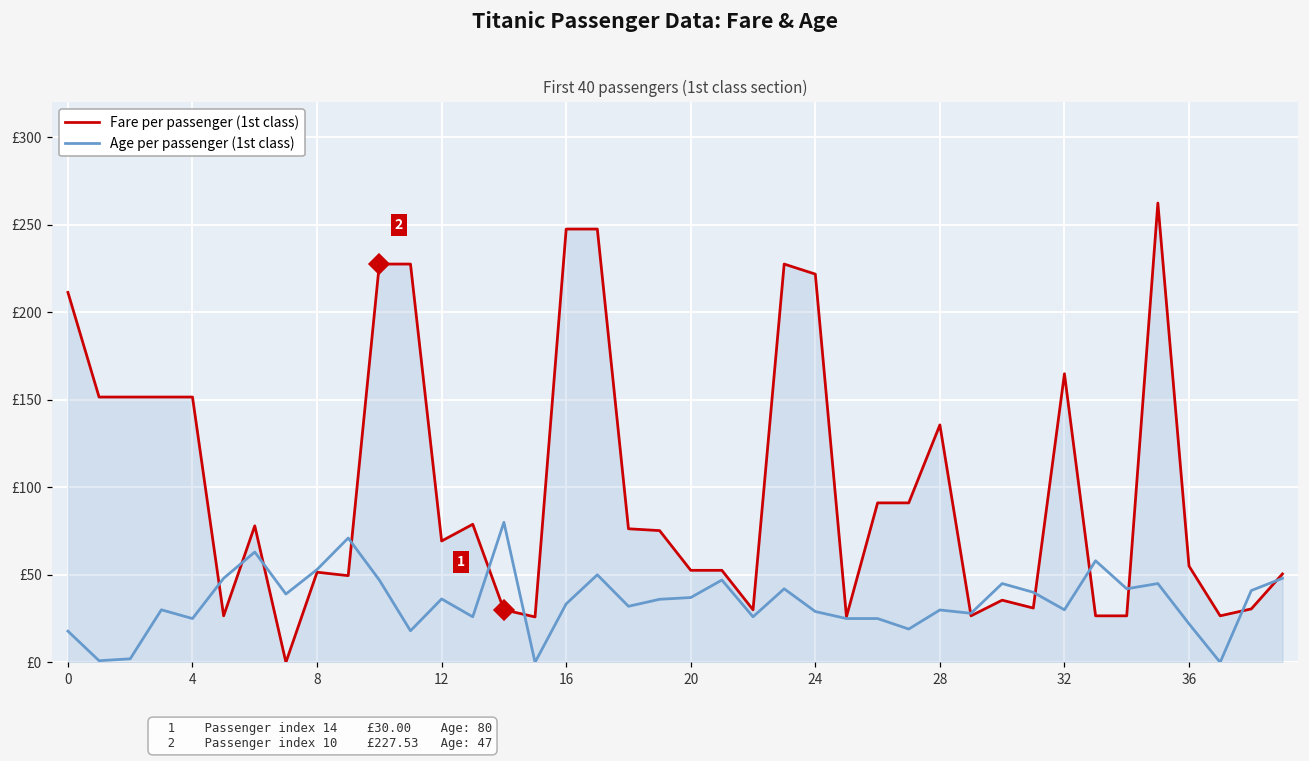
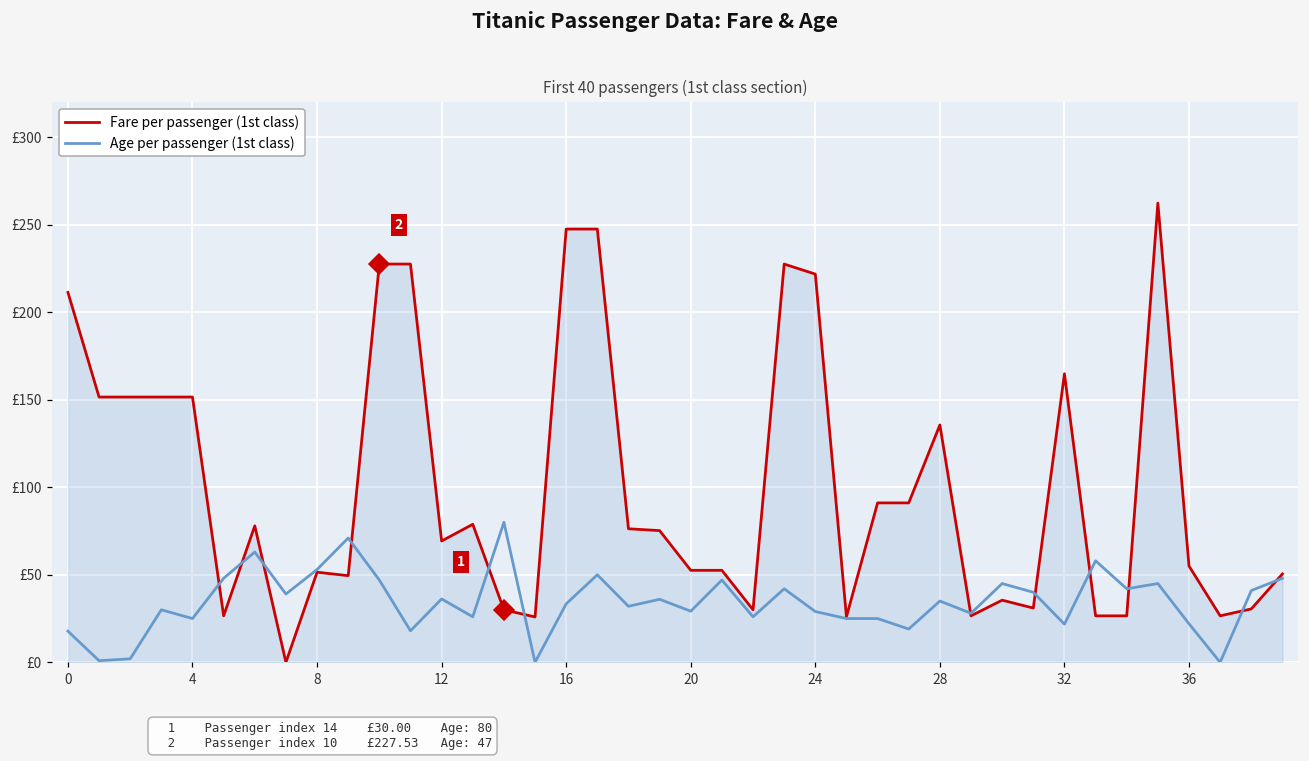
  {
    "Age per passenger (1st class)": {
      "0": "£18",
      "4": "£25",
      "12": "£36",
      "16": "£33",
-     "20": "£37",
+     "20": "£29",
      "24": "£29",
-     "28": "£30",
-     "32": "£30",
+     "28": "£35",
+     "32": "£22",
      "36": "£22"
    }
  }
